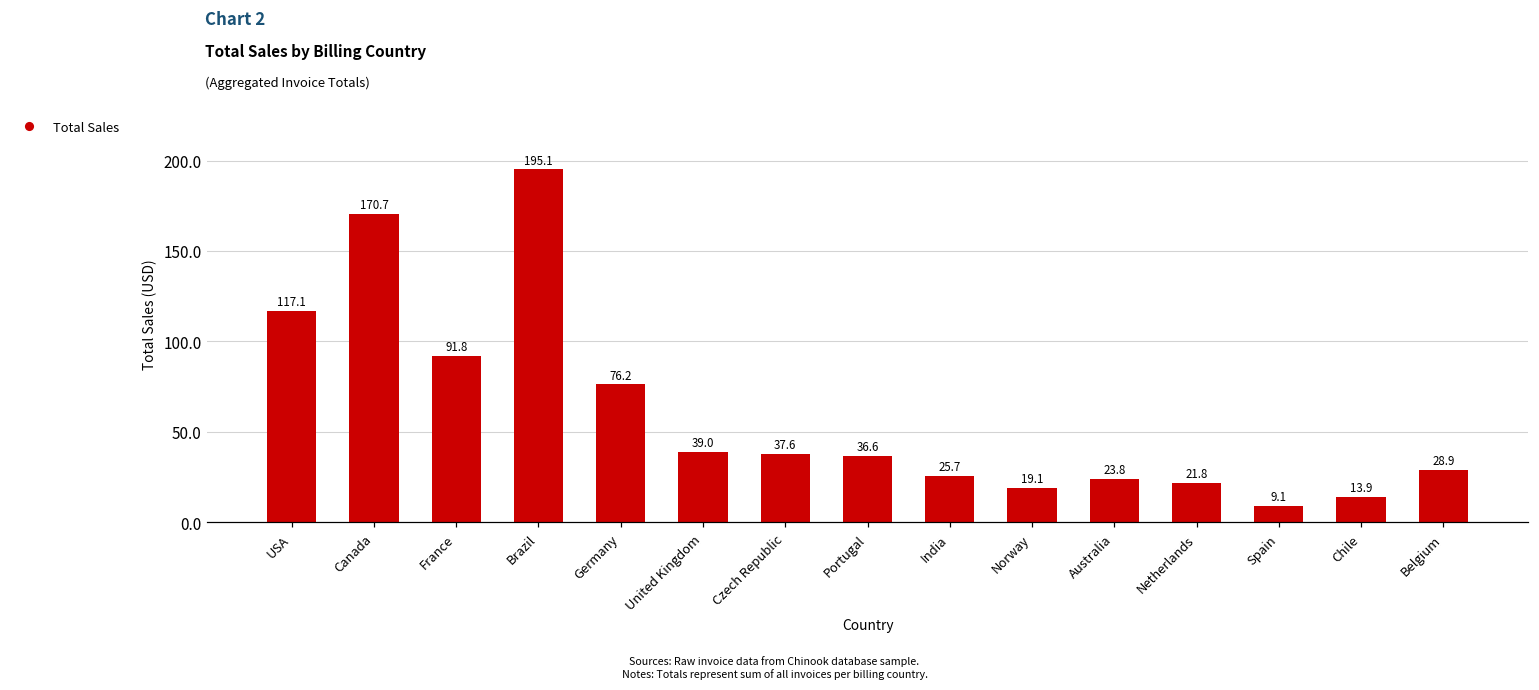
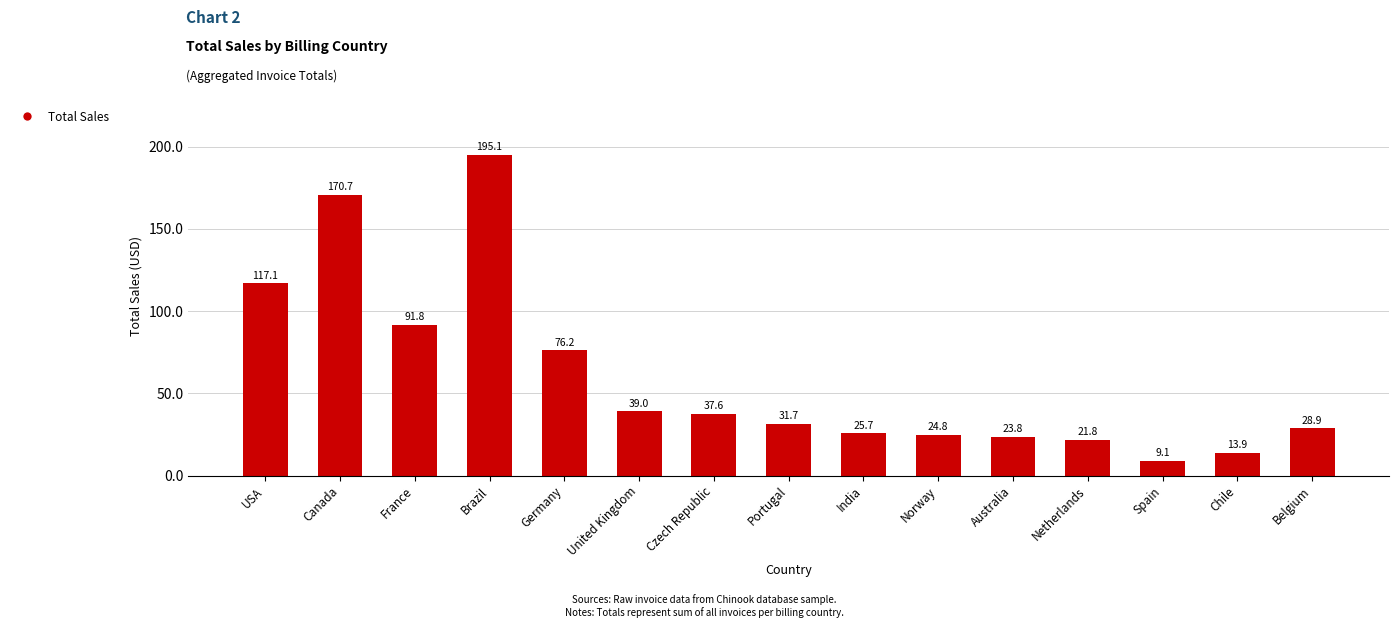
  {
    "USA": 117.1,
    "Canada": 170.7,
    "France": 91.8,
    "Brazil": 195.1,
    "Germany": 76.2,
    "United Kingdom": 39.0,
    "Czech Republic": 37.6,
-   "Portugal": 36.6,
+   "Portugal": 31.7,
    "India": 25.7,
-   "Norway": 19.1,
+   "Norway": 24.8,
    "Australia": 23.8,
    "Netherlands": 21.8,
    "Spain": 9.1,
    "Chile": 13.9,
    "Belgium": 28.9
  }
